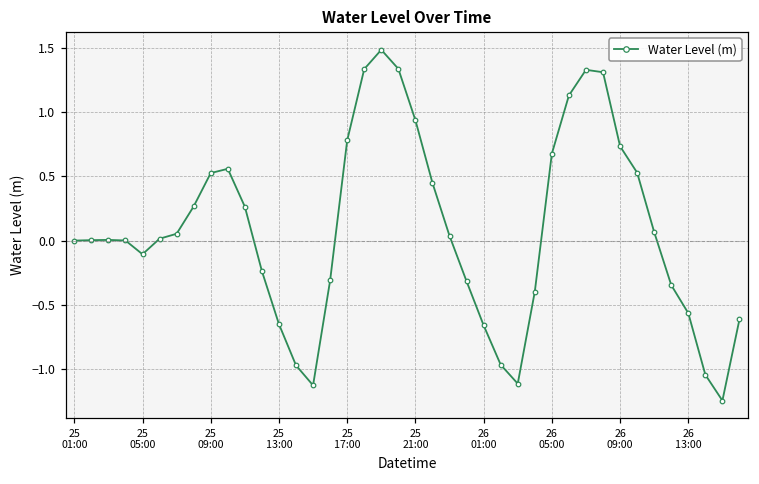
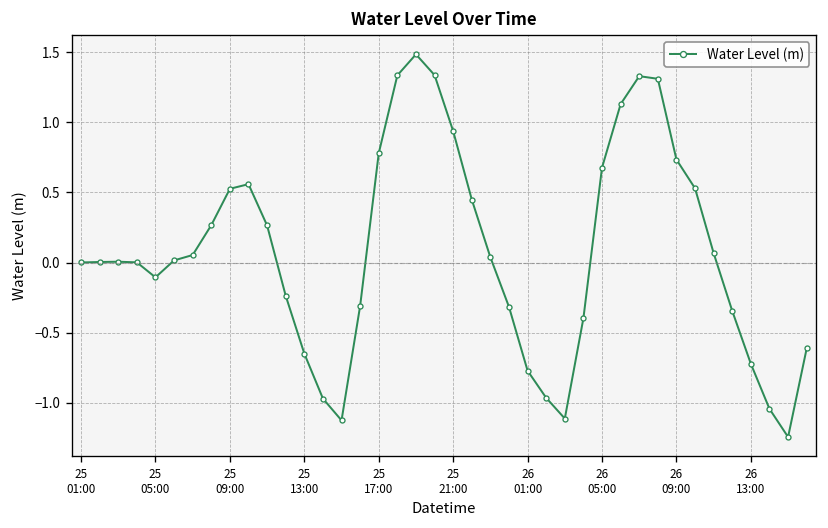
  {
    "25 01:00": 0.00,
    "25 05:00": -0.10,
    "25 09:00": 0.53,
    "25 13:00": -0.65,
    "25 17:00": 0.78,
    "25 21:00": 0.94,
-   "26 01:00": -0.66,
+   "26 01:00": -0.77,
    "26 05:00": 0.68,
    "26 09:00": 0.73,
-   "26 13:00": -0.56
+   "26 13:00": -0.72
  }
